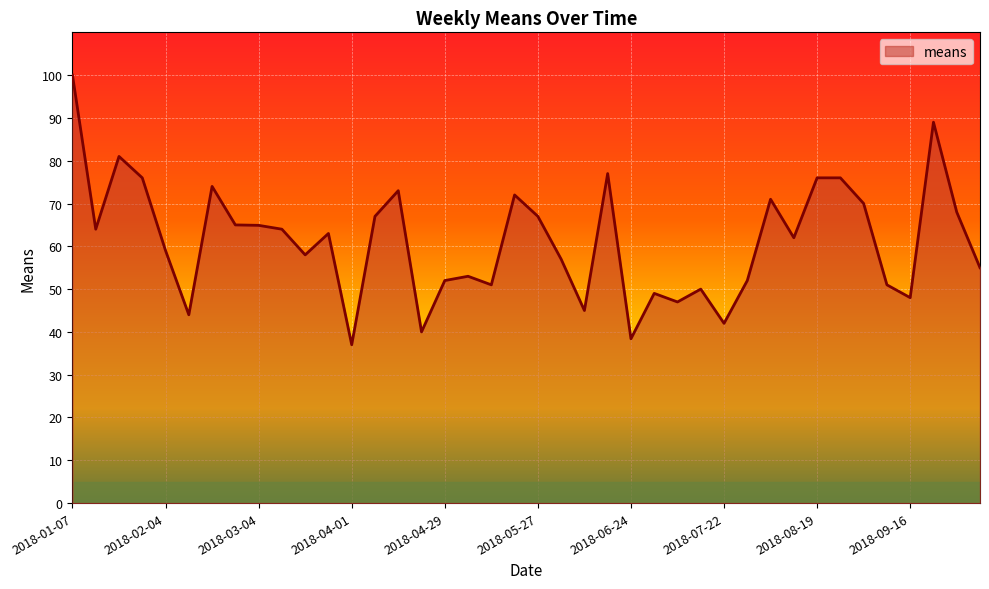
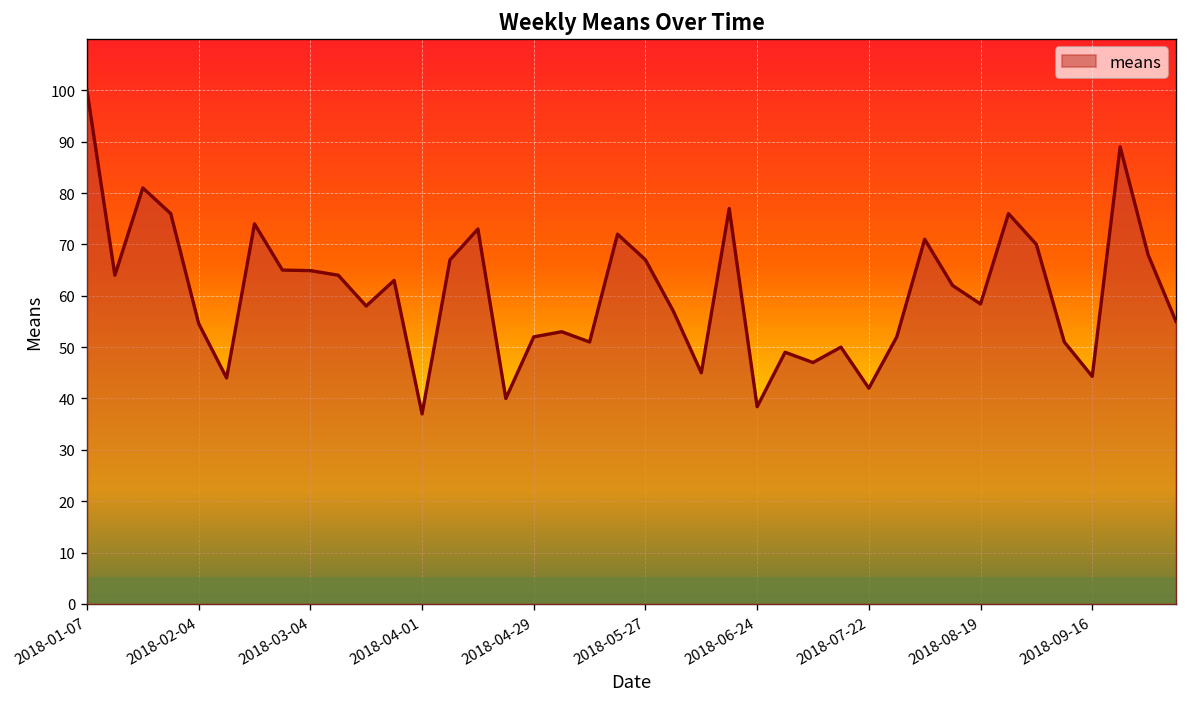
  {
    "2018-01-07": 100,
-   "2018-02-04": 59,
+   "2018-02-04": 55,
    "2018-03-04": 65,
    "2018-04-01": 37,
    "2018-04-29": 52,
    "2018-05-27": 67,
    "2018-06-24": 38,
    "2018-07-22": 42,
-   "2018-08-19": 76,
-   "2018-09-16": 48
+   "2018-08-19": 58,
+   "2018-09-16": 44
  }
